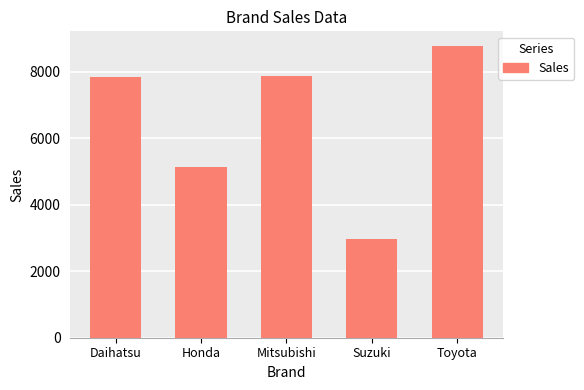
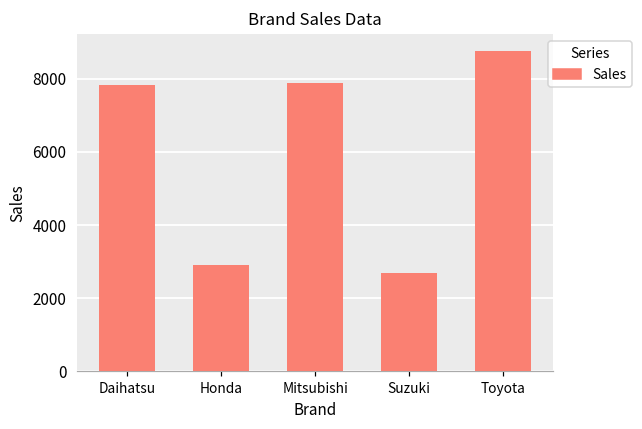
  {
    "Daihatsu": 7800,
-   "Honda": 5100,
+   "Honda": 2900,
    "Mitsubishi": 7900,
-   "Suzuki": 3000,
+   "Suzuki": 2700,
    "Toyota": 8800
  }
